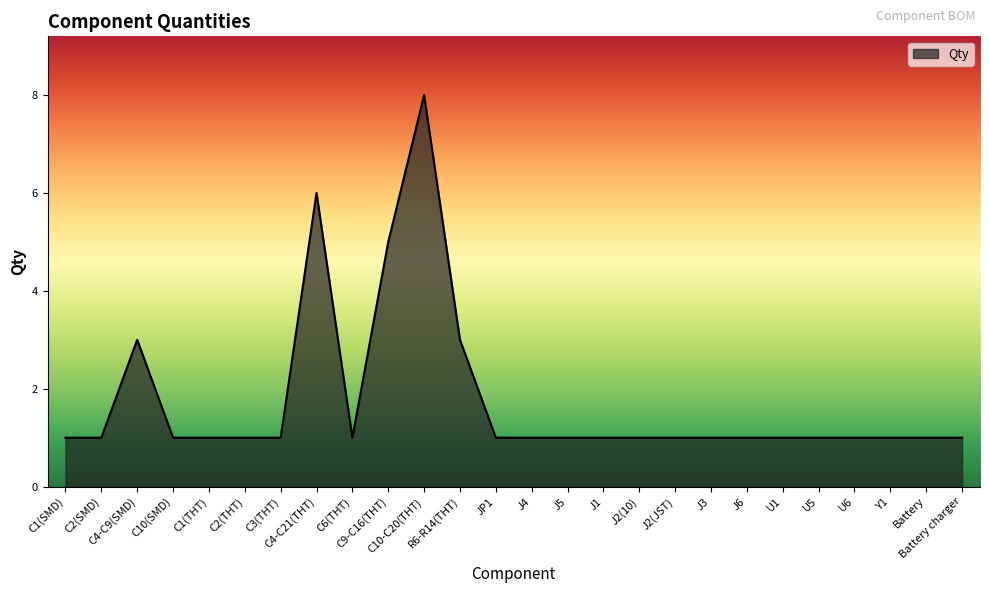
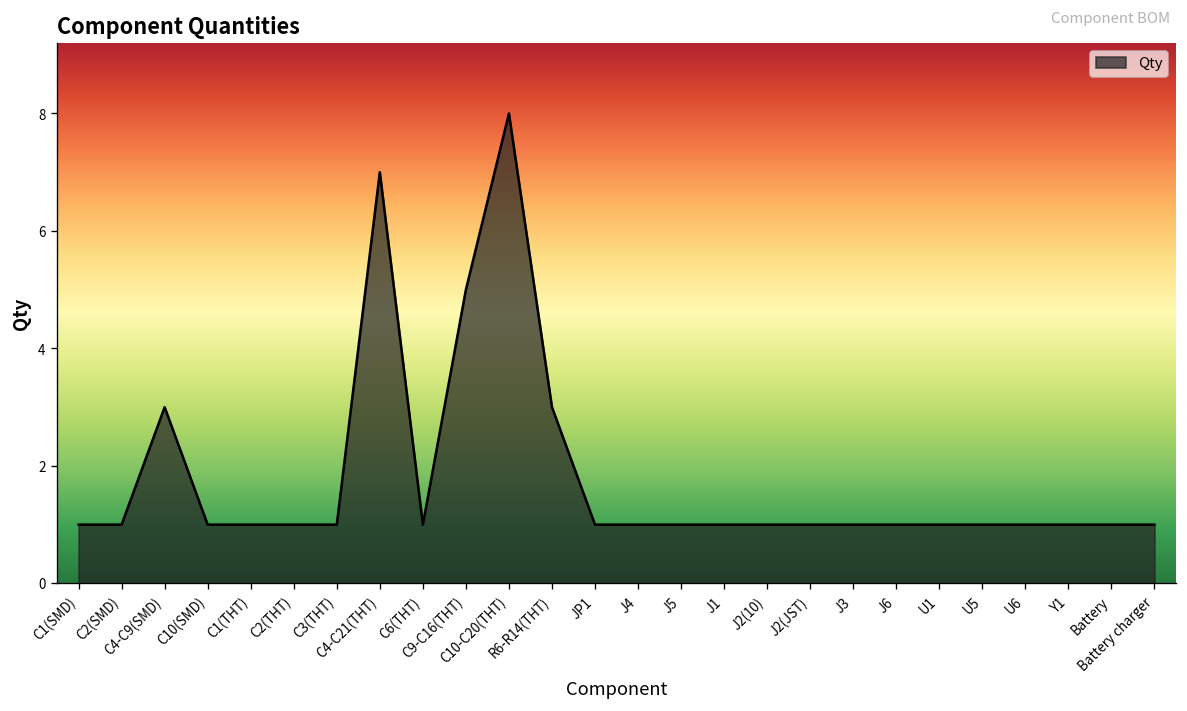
  {
    "C1(SMD)": 1,
    "C2(SMD)": 1,
    "C4-C9(SMD)": 3,
    "C10(SMD)": 1,
    "C1(THT)": 1,
    "C2(THT)": 1,
    "C3(THT)": 1,
-   "C4-C21(THT)": 6,
+   "C4-C21(THT)": 7,
    "C6(THT)": 1,
    "C9-C16(THT)": 5,
    "C10-C20(THT)": 8,
    "R6-R14(THT)": 3,
    "JP1": 1,
    "J4": 1,
    "J5": 1,
    "J1": 1,
    "J2(10)": 1,
    "J2(JST)": 1,
    "J3": 1,
    "J6": 1,
    "U1": 1,
    "U5": 1,
    "U6": 1,
    "Y1": 1,
    "Battery": 1,
    "Battery charger": 1
  }
